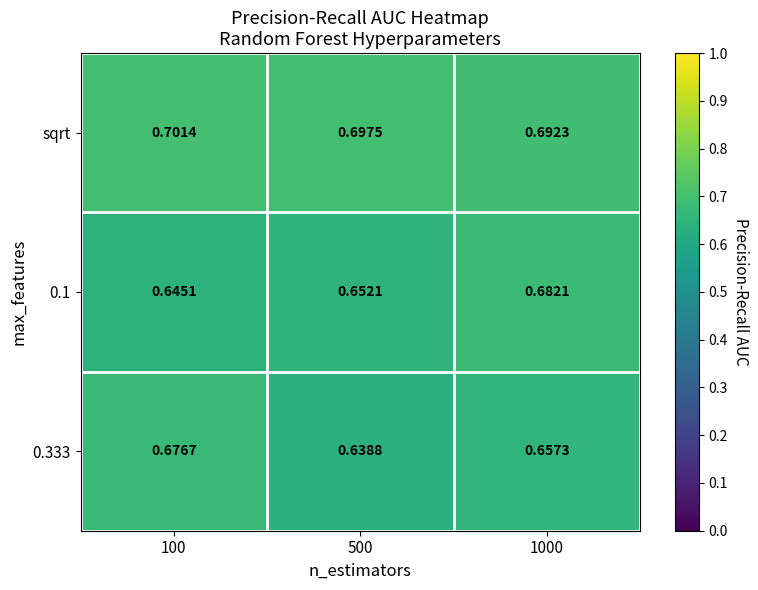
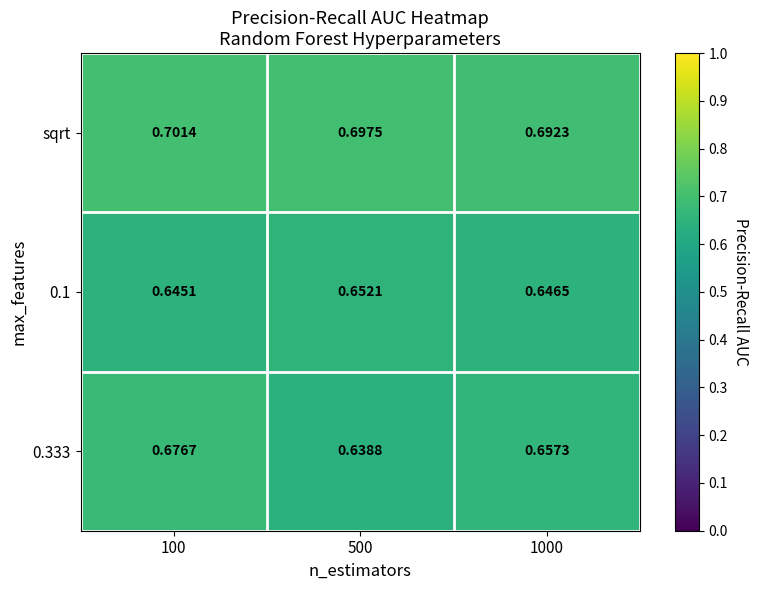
  {
    "sqrt": {
      "100": 0.7014,
      "500": 0.6975,
      "1000": 0.6923
    },
    "0.1": {
      "100": 0.6451,
      "500": 0.6521,
-     "1000": 0.6821
+     "1000": 0.6465
    },
    "0.333": {
      "100": 0.6767,
      "500": 0.6388,
      "1000": 0.6573
    }
  }
